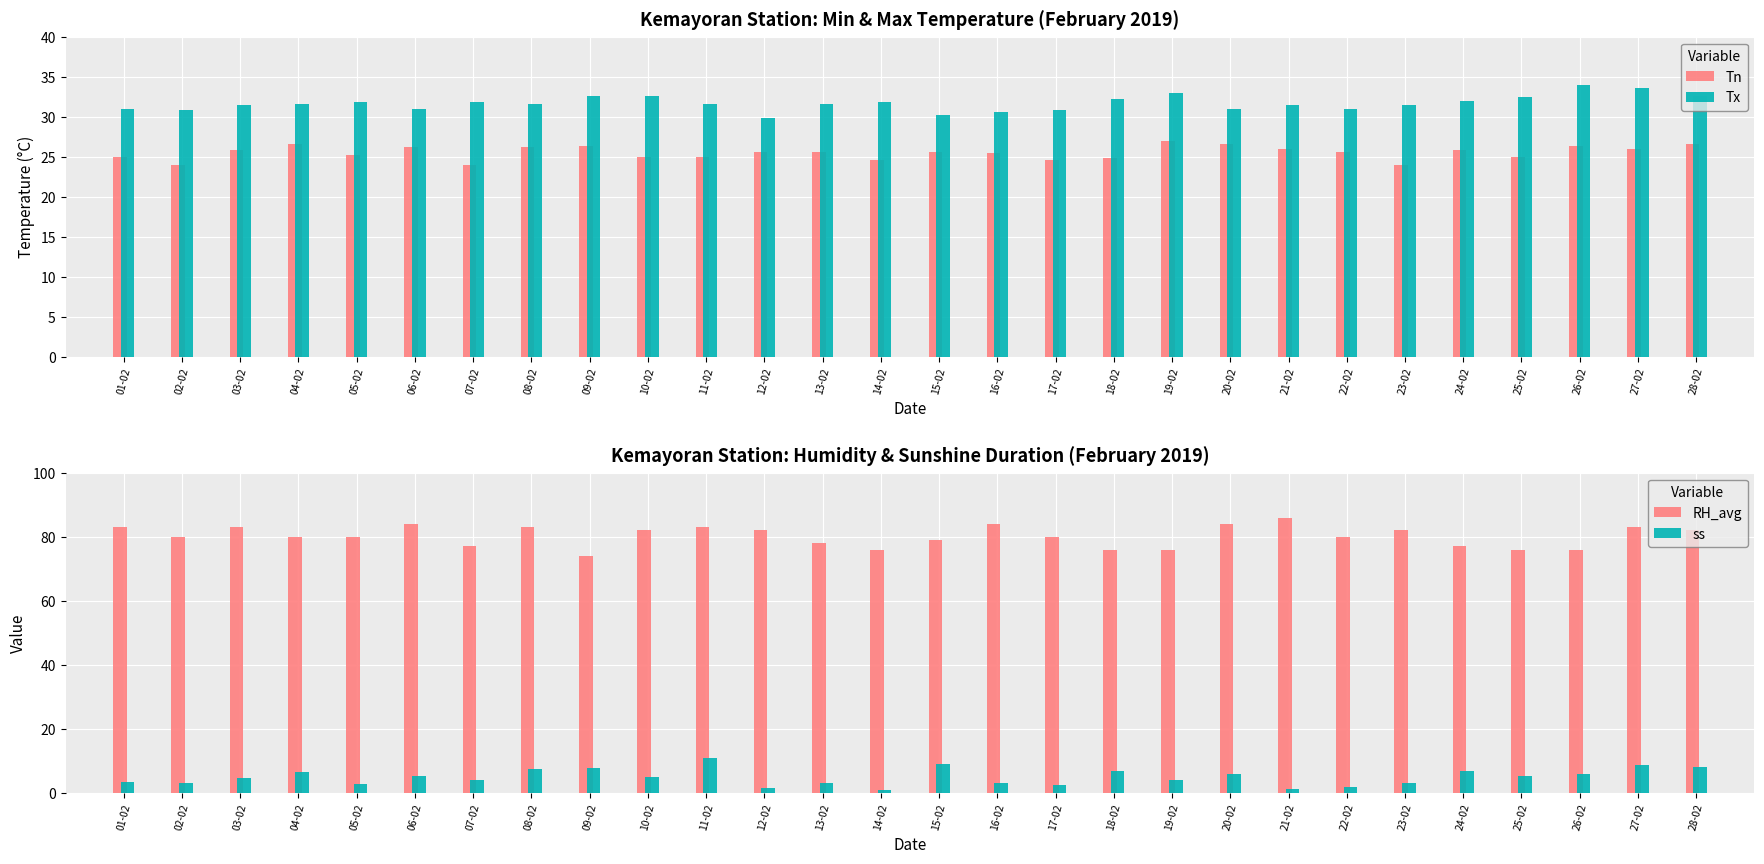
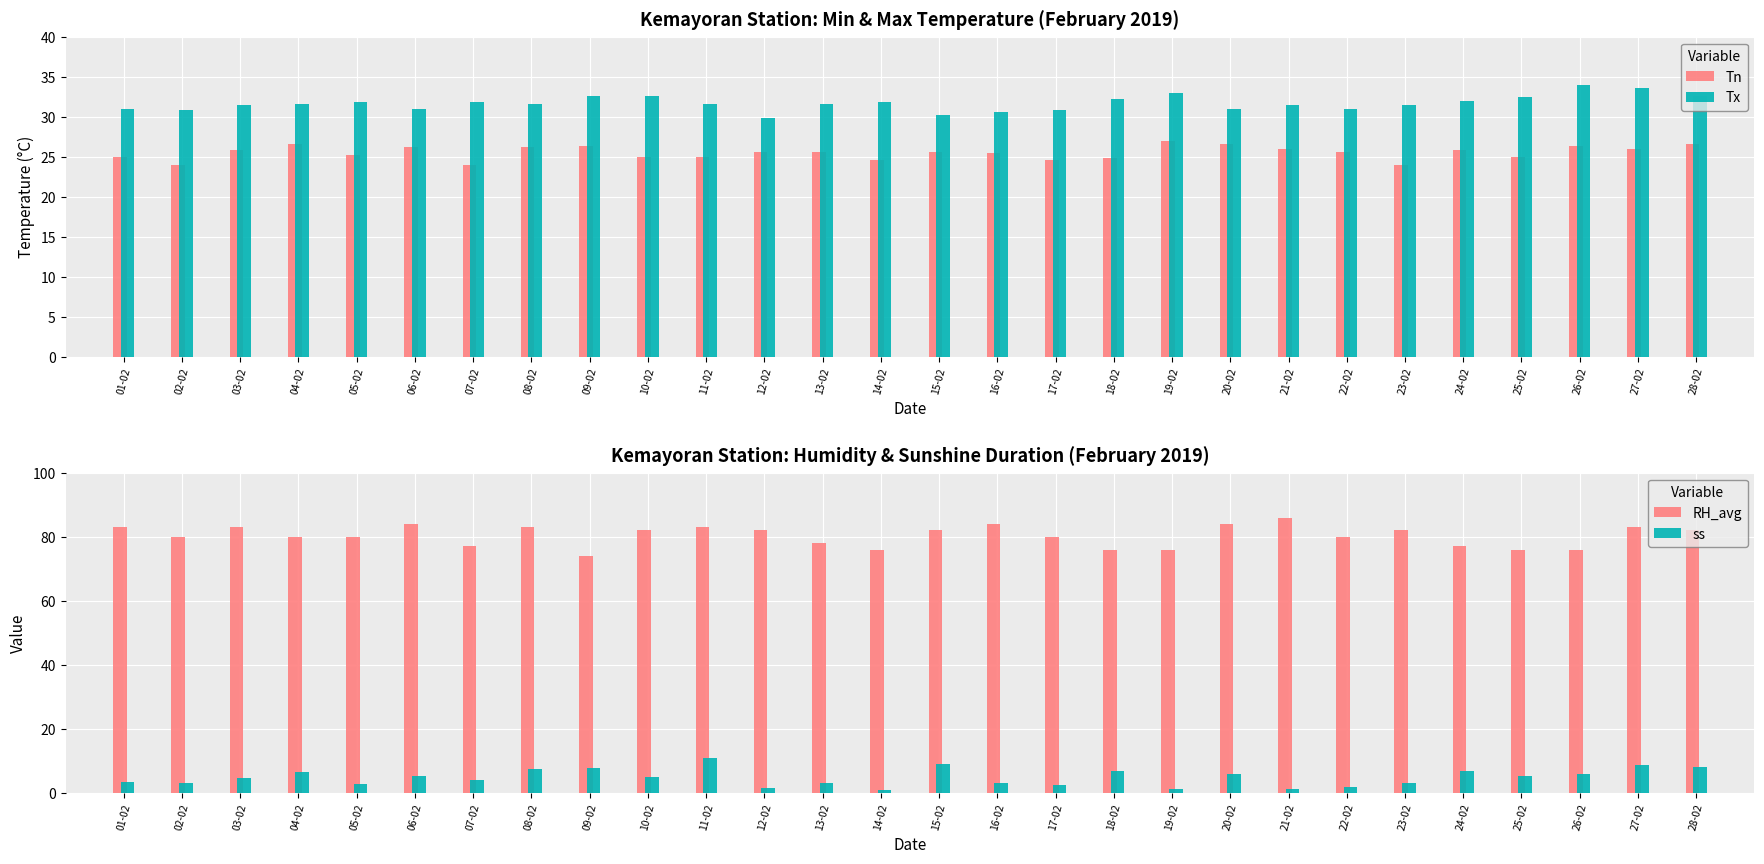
  {
    "Kemayoran Station: Min & Max Temperature (February 2019)": {
      "Tn": {
        "01-02": 25,
        "02-02": 24,
        "03-02": 26,
        "04-02": 27,
        "05-02": 25,
        "06-02": 26,
        "07-02": 24,
        "08-02": 26,
        "09-02": 26,
        "10-02": 25,
        "11-02": 25,
        "12-02": 26,
        "13-02": 26,
        "14-02": 25,
        "15-02": 26,
        "16-02": 26,
        "17-02": 25,
        "18-02": 25,
        "19-02": 27,
        "20-02": 27,
        "21-02": 26,
        "22-02": 26,
        "23-02": 24,
        "24-02": 26,
        "25-02": 25,
        "26-02": 26,
        "27-02": 26,
        "28-02": 27
      },
      "Tx": {
        "01-02": 31,
        "02-02": 31,
        "03-02": 31,
        "04-02": 32,
        "05-02": 32,
        "06-02": 31,
        "07-02": 32,
        "08-02": 32,
        "09-02": 33,
        "10-02": 33,
        "11-02": 32,
        "12-02": 30,
        "13-02": 32,
        "14-02": 32,
        "15-02": 30,
        "16-02": 31,
        "17-02": 31,
        "18-02": 32,
        "19-02": 33,
        "20-02": 31,
        "21-02": 31,
        "22-02": 31,
        "23-02": 32,
        "24-02": 32,
        "25-02": 32,
        "26-02": 34,
        "27-02": 34
      }
    },
    "Kemayoran Station: Humidity & Sunshine Duration (February 2019)": {
      "RH_avg": {
        "01-02": 83,
        "02-02": 80,
        "03-02": 83,
        "04-02": 80,
        "05-02": 80,
        "06-02": 84,
        "07-02": 77,
        "08-02": 83,
        "09-02": 74,
        "10-02": 82,
        "11-02": 83,
        "12-02": 82,
        "13-02": 78,
        "14-02": 76,
-       "15-02": 79,
+       "15-02": 82,
        "16-02": 84,
        "17-02": 80,
        "18-02": 76,
        "19-02": 76,
        "20-02": 84,
        "21-02": 86,
        "22-02": 80,
        "23-02": 82,
        "24-02": 77,
        "25-02": 76,
        "26-02": 76,
        "27-02": 83
      },
      "ss": {
        "01-02": 4,
        "02-02": 3,
        "03-02": 5,
        "04-02": 7,
        "05-02": 3,
        "06-02": 5,
        "07-02": 4,
        "08-02": 8,
        "09-02": 8,
        "10-02": 5,
        "11-02": 11,
        "12-02": 2,
        "13-02": 3,
        "14-02": 1,
        "15-02": 9,
        "16-02": 3,
        "17-02": 3,
        "18-02": 7,
-       "19-02": 4,
+       "19-02": 1,
        "20-02": 6,
        "21-02": 1,
        "22-02": 2,
        "23-02": 3,
        "24-02": 7,
        "25-02": 5,
        "26-02": 6,
        "27-02": 9,
        "28-02": 8
      }
    }
  }
